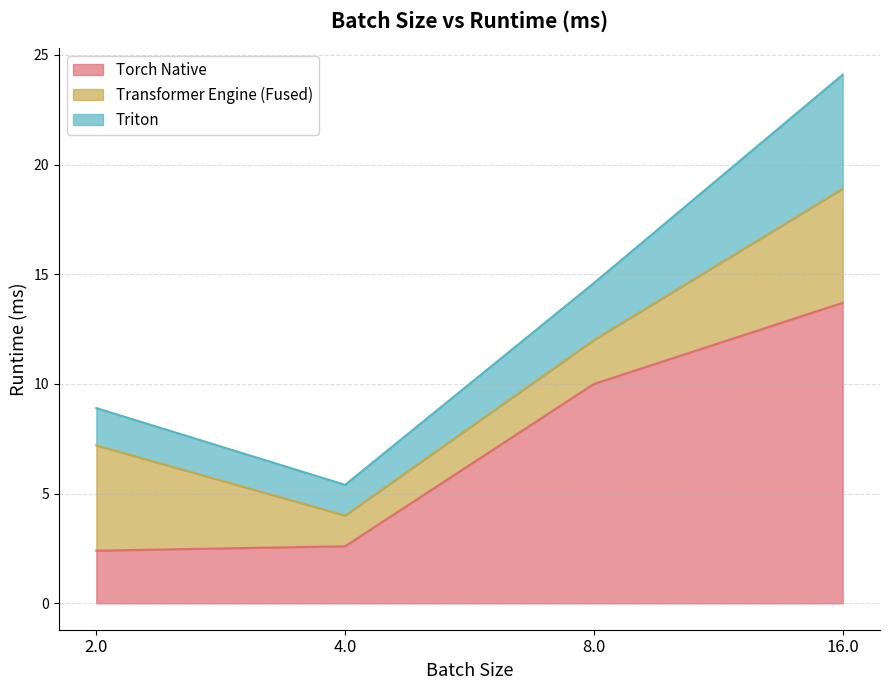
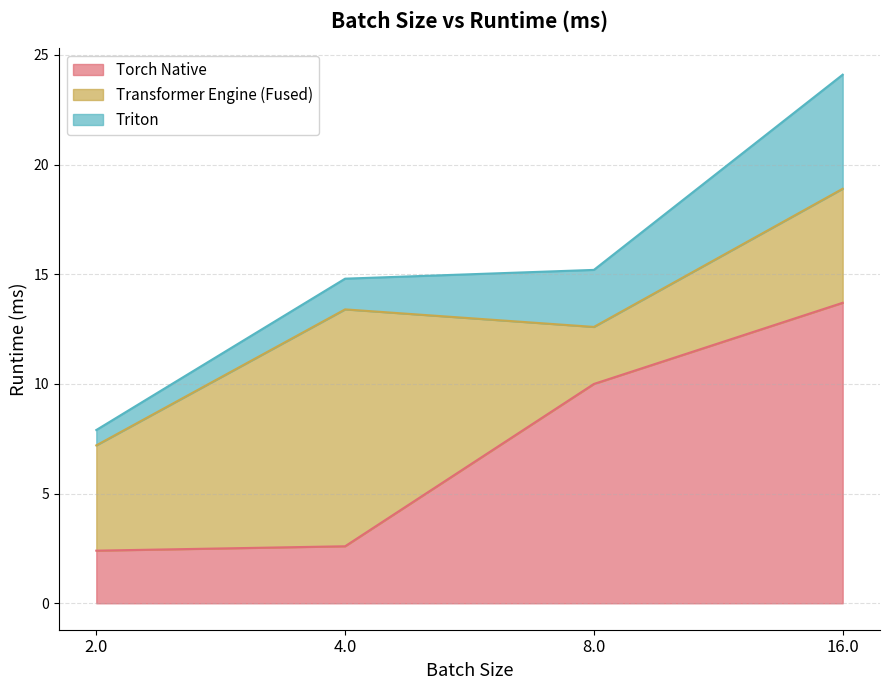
  {
    "Torch Native": {
      "2.0": 2.4,
      "4.0": 2.6,
      "8.0": 10.0,
      "16.0": 13.7
    },
    "Transformer Engine (Fused)": {
      "2.0": 4.8,
-     "4.0": 1.4,
-     "8.0": 2.0,
+     "4.0": 10.8,
+     "8.0": 2.6,
      "16.0": 5.2
    },
    "Triton": {
-     "2.0": 1.7,
+     "2.0": 0.7,
      "4.0": 1.4,
      "8.0": 2.6,
      "16.0": 5.2
    }
  }
